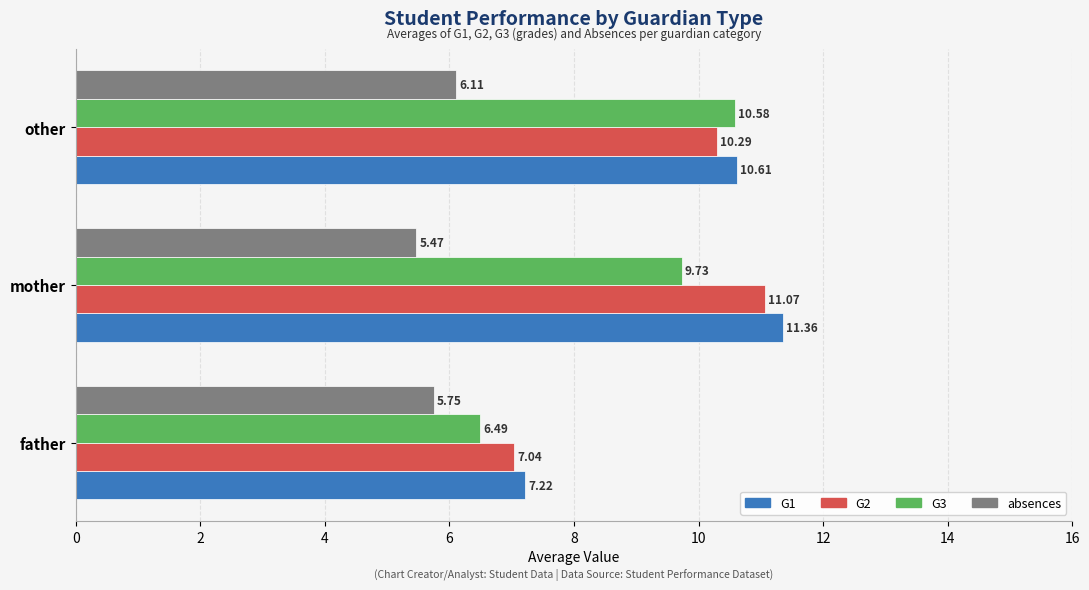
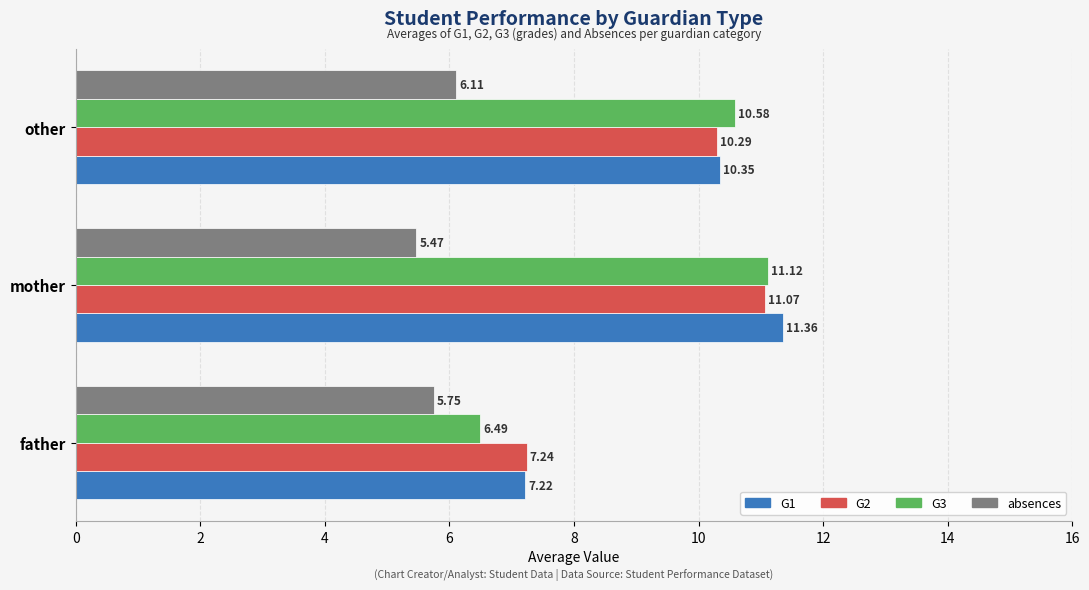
  {
    "G1": {
-     "other": 10.61,
+     "other": 10.35,
      "mother": 11.36,
      "father": 7.22
    },
    "G2": {
      "other": 10.29,
      "mother": 11.07,
-     "father": 7.04
+     "father": 7.24
    },
    "G3": {
      "other": 10.58,
-     "mother": 9.73,
+     "mother": 11.12,
      "father": 6.49
    },
    "absences": {
      "other": 6.11,
      "mother": 5.47,
      "father": 5.75
    }
  }
